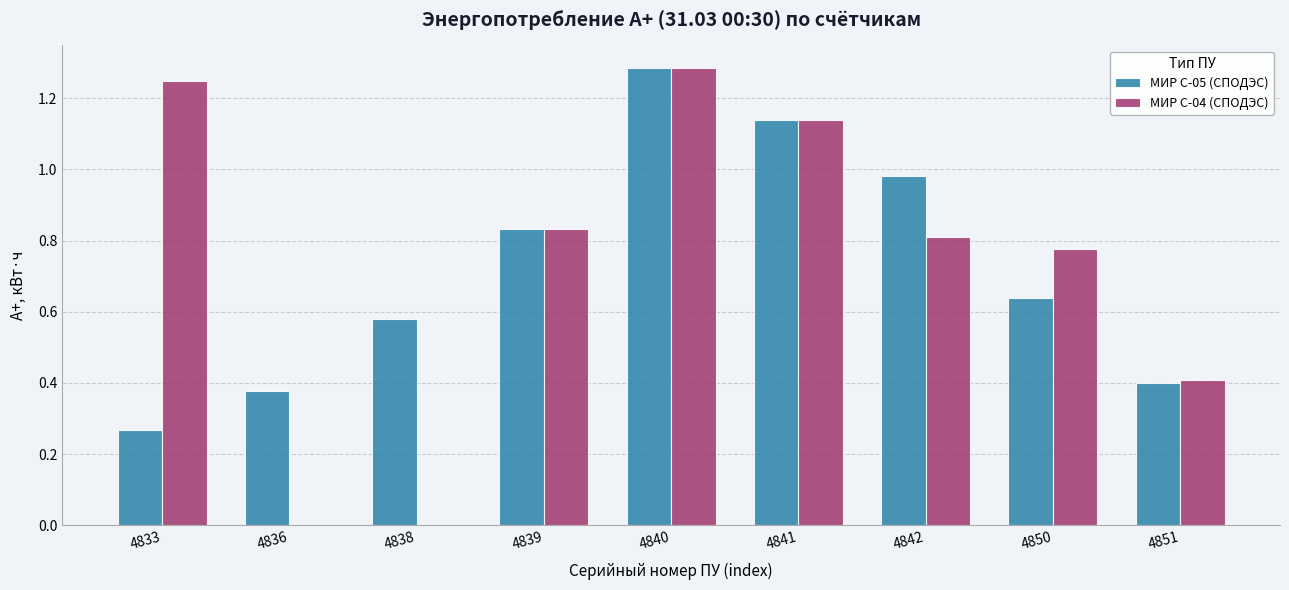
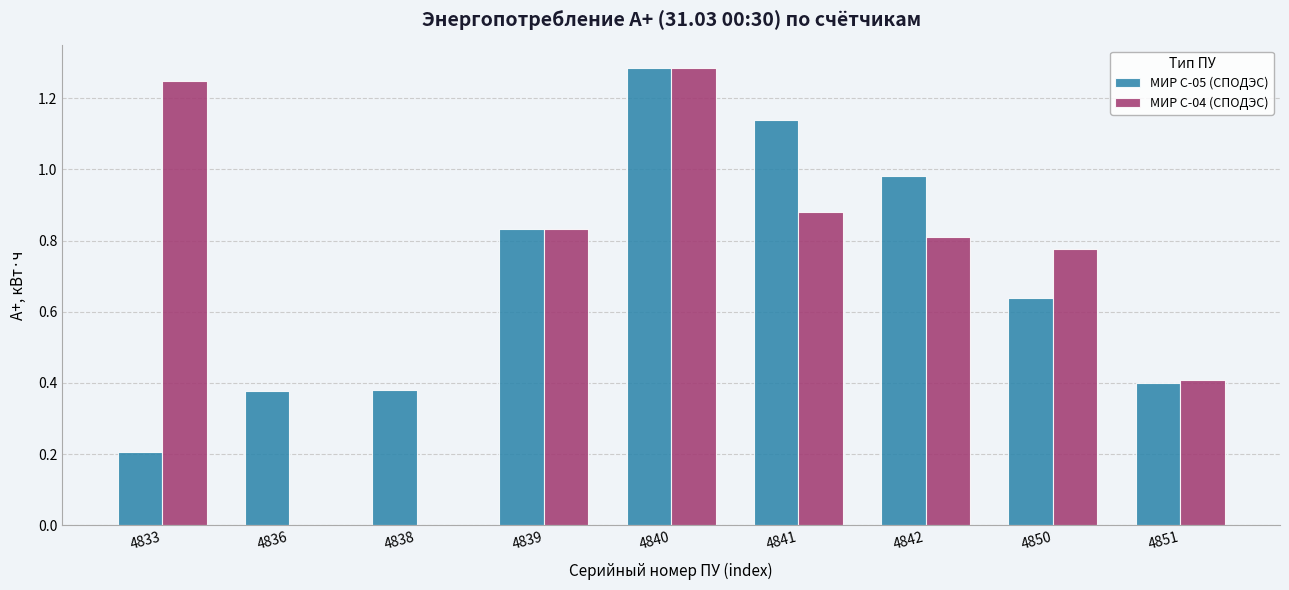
  {
    "МИР С-05 (СПОДЭС)": {
-     "4833": 0.27,
+     "4833": 0.21,
      "4836": 0.38,
-     "4838": 0.58,
+     "4838": 0.38,
      "4839": 0.83,
      "4840": 1.28,
      "4841": 1.14,
      "4842": 0.98,
      "4850": 0.64,
      "4851": 0.40
    },
    "МИР С-04 (СПОДЭС)": {
      "4833": 1.25,
      "4836": 0.00,
      "4838": 0.00,
      "4839": 0.83,
      "4840": 1.28,
-     "4841": 1.14,
+     "4841": 0.88,
      "4842": 0.81,
      "4850": 0.78,
      "4851": 0.41
    }
  }
